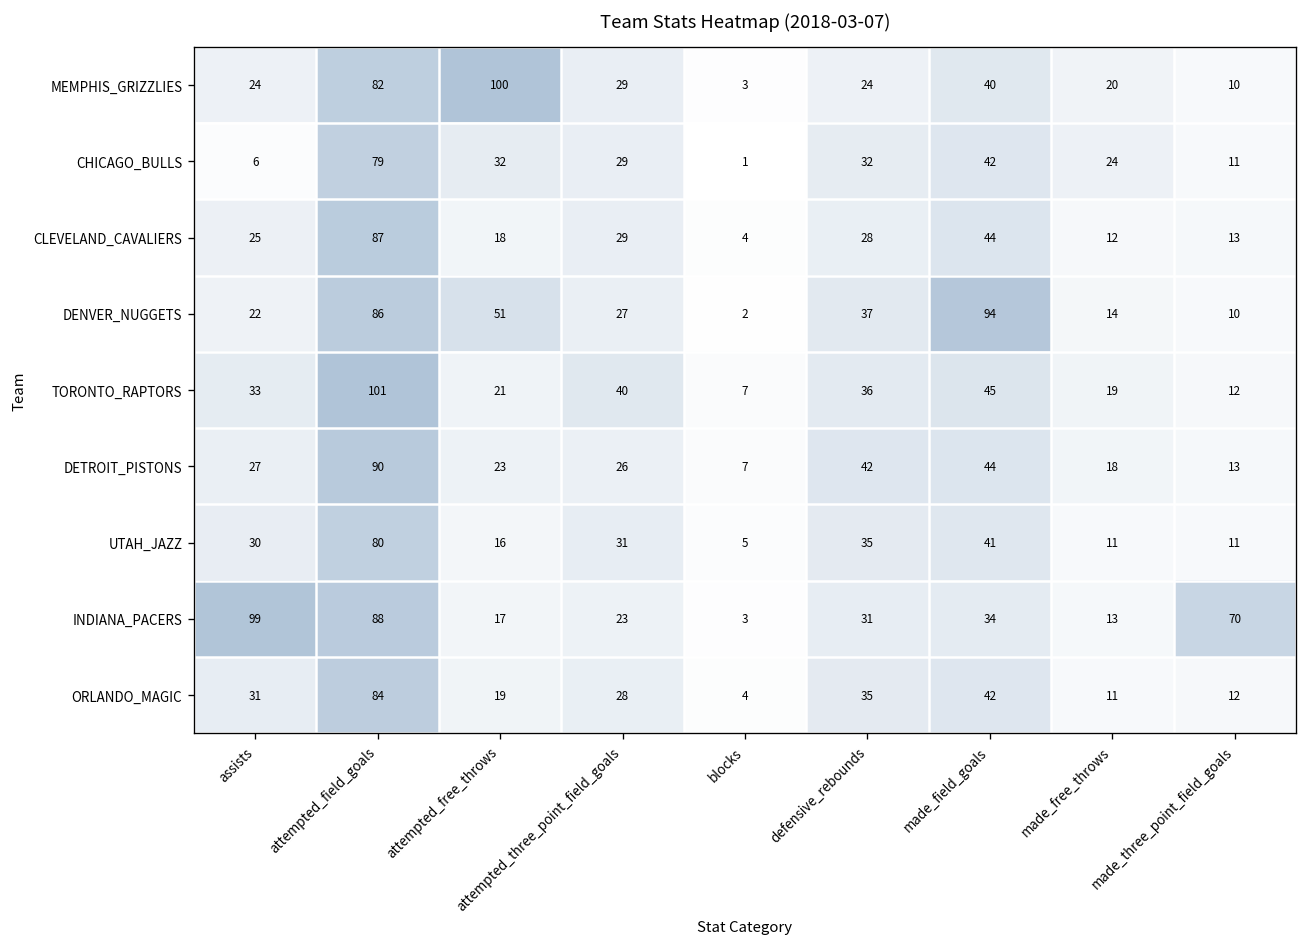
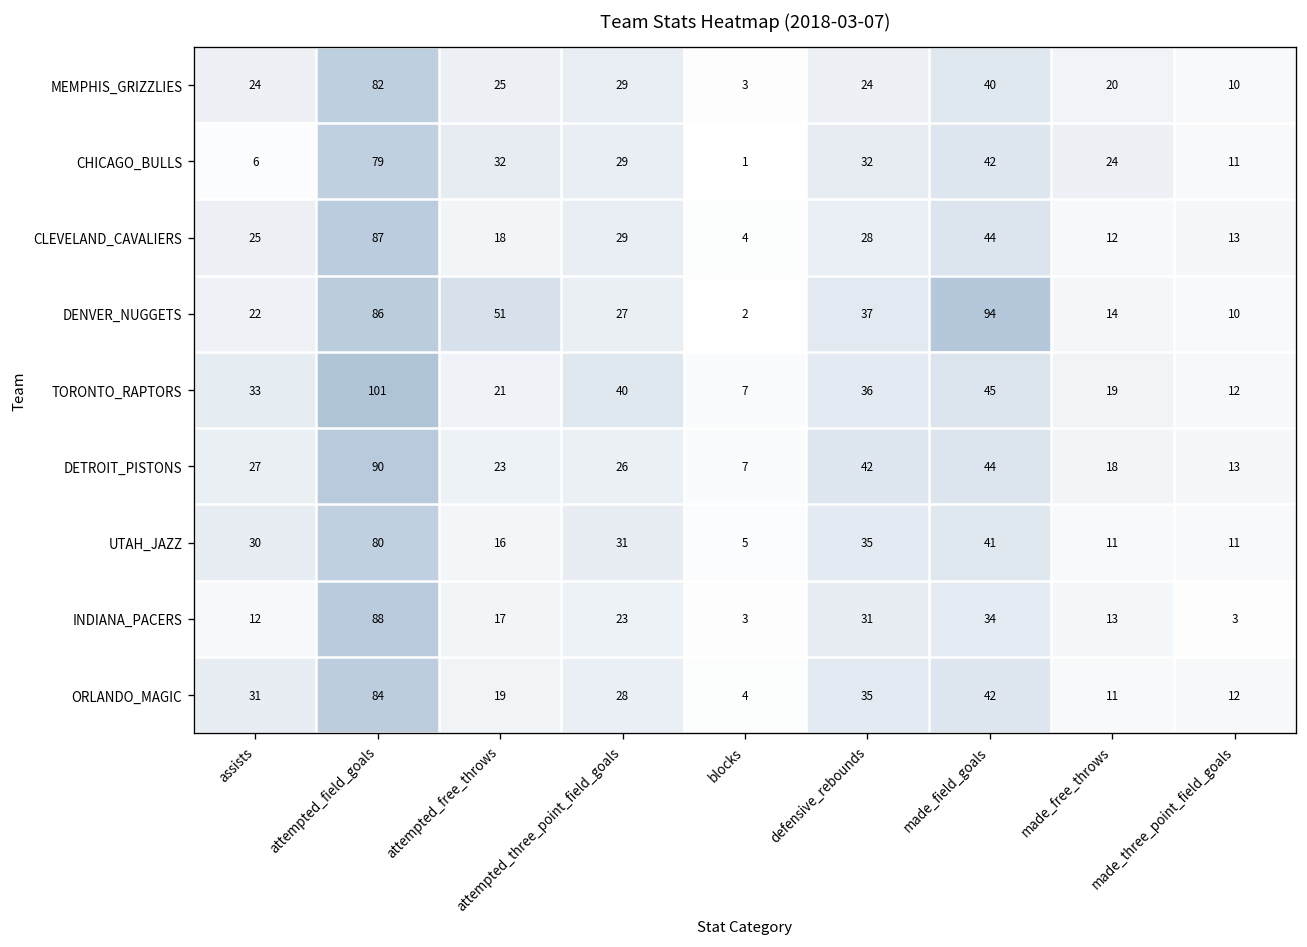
  {
    "MEMPHIS_GRIZZLIES": {
      "assists": 24,
      "attempted_field_goals": 82,
-     "attempted_free_throws": 100,
+     "attempted_free_throws": 25,
      "attempted_three_point_field_goals": 29,
      "blocks": 3,
      "defensive_rebounds": 24,
      "made_field_goals": 40,
      "made_free_throws": 20,
      "made_three_point_field_goals": 10
    },
    "CHICAGO_BULLS": {
      "assists": 6,
      "attempted_field_goals": 79,
      "attempted_free_throws": 32,
      "attempted_three_point_field_goals": 29,
      "blocks": 1,
      "defensive_rebounds": 32,
      "made_field_goals": 42,
      "made_free_throws": 24,
      "made_three_point_field_goals": 11
    },
    "CLEVELAND_CAVALIERS": {
      "assists": 25,
      "attempted_field_goals": 87,
      "attempted_free_throws": 18,
      "attempted_three_point_field_goals": 29,
      "blocks": 4,
      "defensive_rebounds": 28,
      "made_field_goals": 44,
      "made_free_throws": 12,
      "made_three_point_field_goals": 13
    },
    "DENVER_NUGGETS": {
      "assists": 22,
      "attempted_field_goals": 86,
      "attempted_free_throws": 51,
      "attempted_three_point_field_goals": 27,
      "blocks": 2,
      "defensive_rebounds": 37,
      "made_field_goals": 94,
      "made_free_throws": 14,
      "made_three_point_field_goals": 10
    },
    "TORONTO_RAPTORS": {
      "assists": 33,
      "attempted_field_goals": 101,
      "attempted_free_throws": 21,
      "attempted_three_point_field_goals": 40,
      "blocks": 7,
      "defensive_rebounds": 36,
      "made_field_goals": 45,
      "made_free_throws": 19,
      "made_three_point_field_goals": 12
    },
    "DETROIT_PISTONS": {
      "assists": 27,
      "attempted_field_goals": 90,
      "attempted_free_throws": 23,
      "attempted_three_point_field_goals": 26,
      "blocks": 7,
      "defensive_rebounds": 42,
      "made_field_goals": 44,
      "made_free_throws": 18,
      "made_three_point_field_goals": 13
    },
    "UTAH_JAZZ": {
      "assists": 30,
      "attempted_field_goals": 80,
      "attempted_free_throws": 16,
      "attempted_three_point_field_goals": 31,
      "blocks": 5,
      "defensive_rebounds": 35,
      "made_field_goals": 41,
      "made_free_throws": 11,
      "made_three_point_field_goals": 11
    },
    "INDIANA_PACERS": {
-     "assists": 99,
+     "assists": 12,
      "attempted_field_goals": 88,
      "attempted_free_throws": 17,
      "attempted_three_point_field_goals": 23,
      "blocks": 3,
      "defensive_rebounds": 31,
      "made_field_goals": 34,
      "made_free_throws": 13,
-     "made_three_point_field_goals": 70
+     "made_three_point_field_goals": 3
    },
    "ORLANDO_MAGIC": {
      "assists": 31,
      "attempted_field_goals": 84,
      "attempted_free_throws": 19,
      "attempted_three_point_field_goals": 28,
      "blocks": 4,
      "defensive_rebounds": 35,
      "made_field_goals": 42,
      "made_free_throws": 11,
      "made_three_point_field_goals": 12
    }
  }
